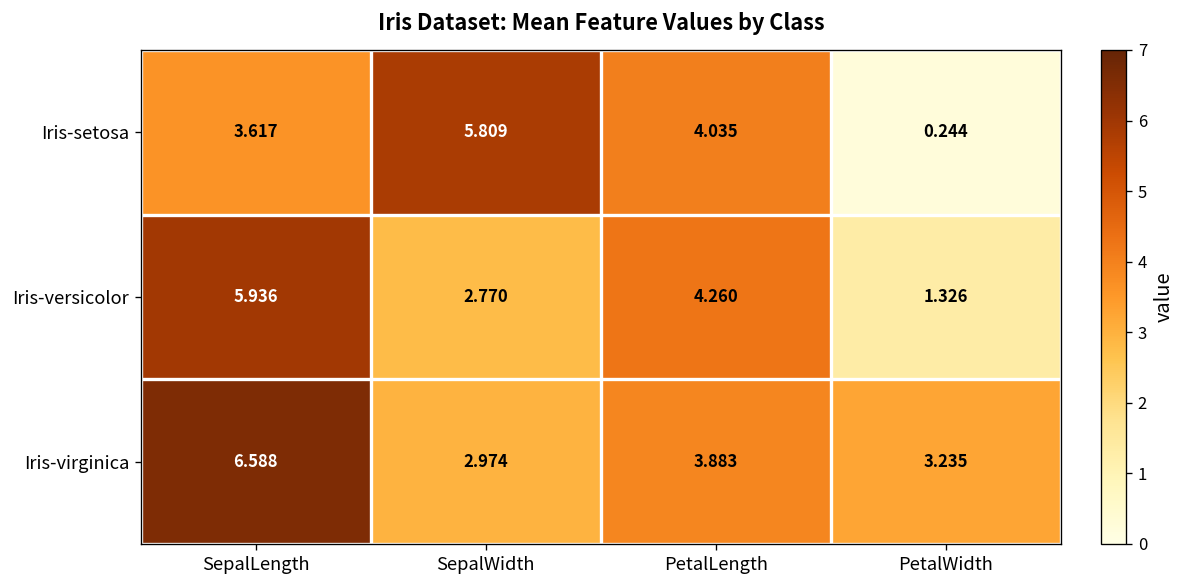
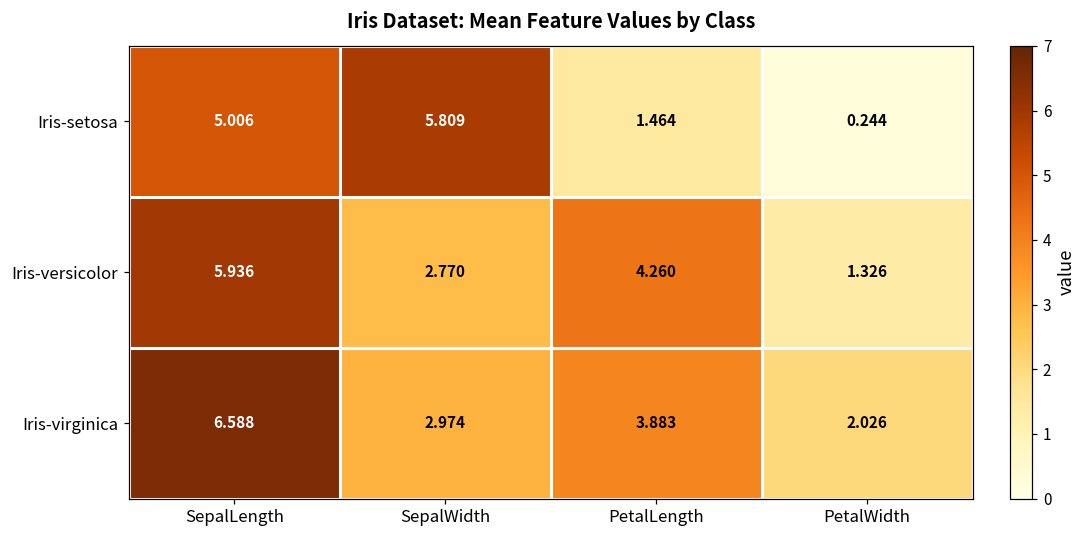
  {
    "Iris-setosa": {
-     "SepalLength": 3.617,
+     "SepalLength": 5.006,
      "SepalWidth": 5.809,
-     "PetalLength": 4.035,
+     "PetalLength": 1.464,
      "PetalWidth": 0.244
    },
    "Iris-versicolor": {
      "SepalLength": 5.936,
      "SepalWidth": 2.770,
      "PetalLength": 4.260,
      "PetalWidth": 1.326
    },
    "Iris-virginica": {
      "SepalLength": 6.588,
      "SepalWidth": 2.974,
      "PetalLength": 3.883,
-     "PetalWidth": 3.235
+     "PetalWidth": 2.026
    }
  }
